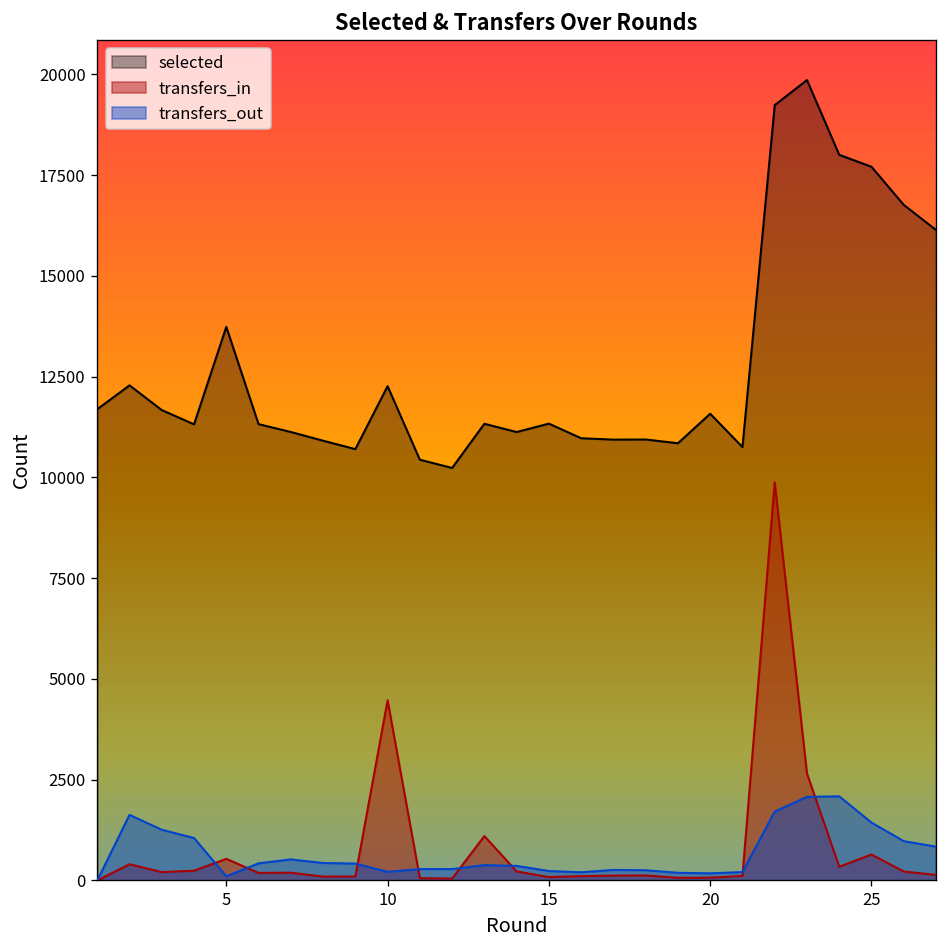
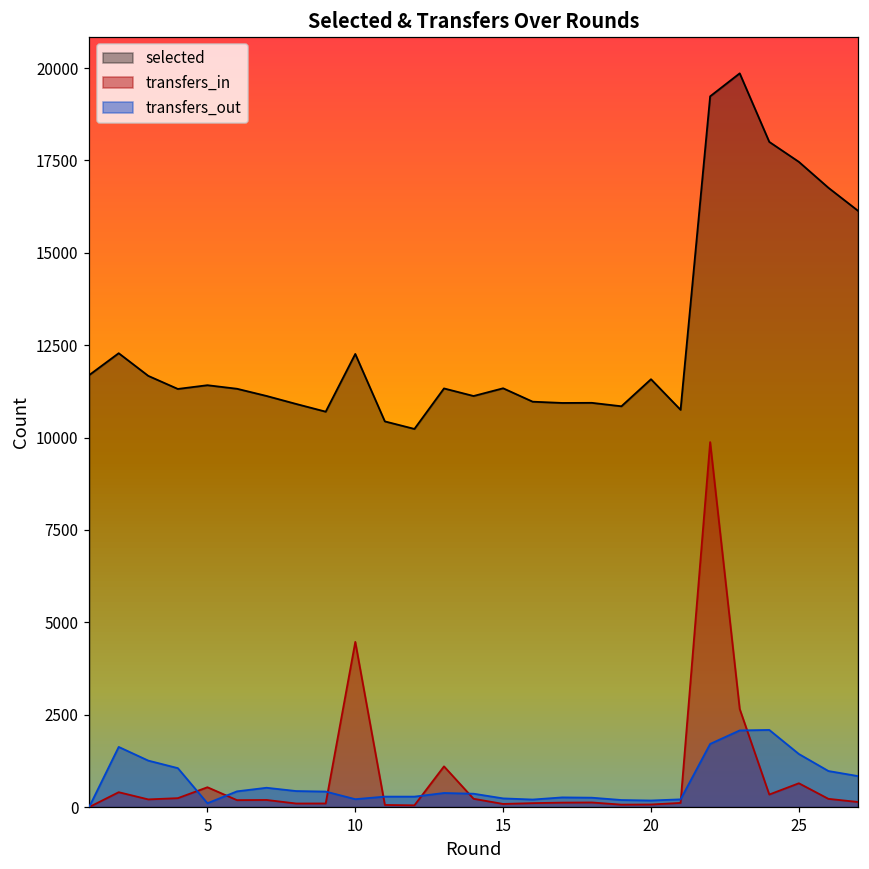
  {
    "selected": {
-     "5": 13700,
+     "5": 11400,
      "10": 12300,
      "15": 11300,
      "20": 11600,
-     "25": 17700
+     "25": 17500
    },
    "transfers_in": {
      "5": 500,
      "10": 4500,
      "15": 100,
      "20": 100,
      "25": 600
    },
    "transfers_out": {
      "5": 100,
      "10": 200,
      "15": 200,
      "20": 200,
      "25": 1400
    }
  }
